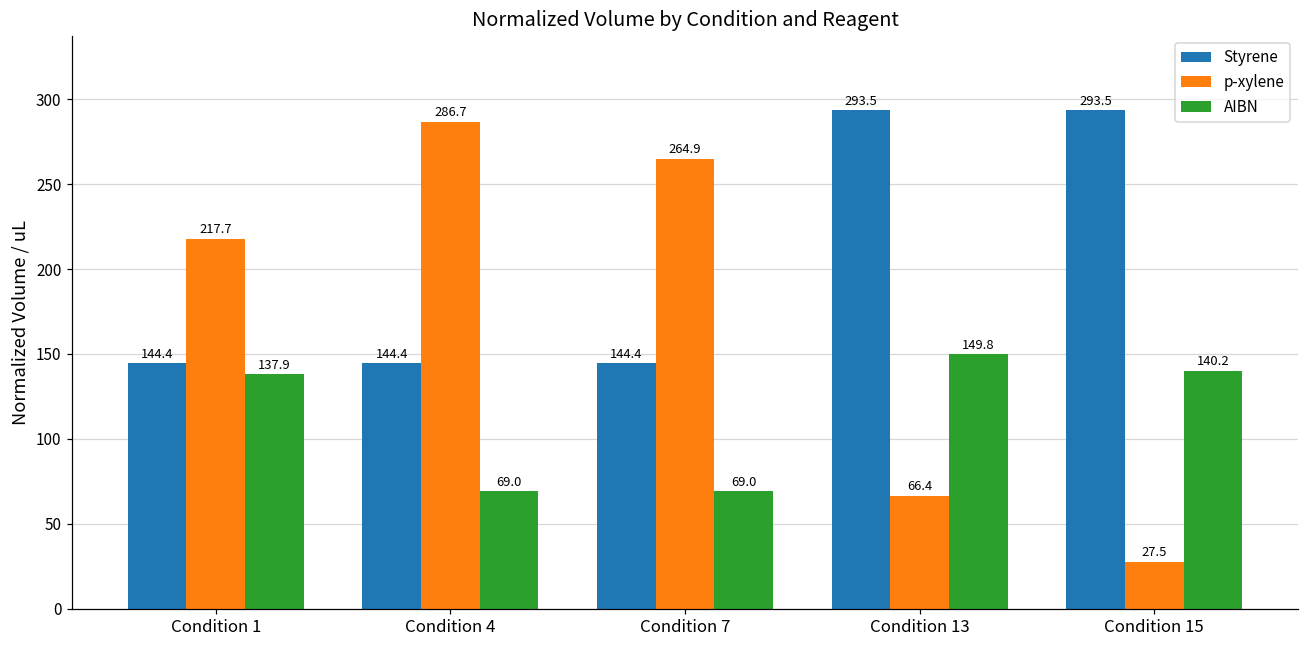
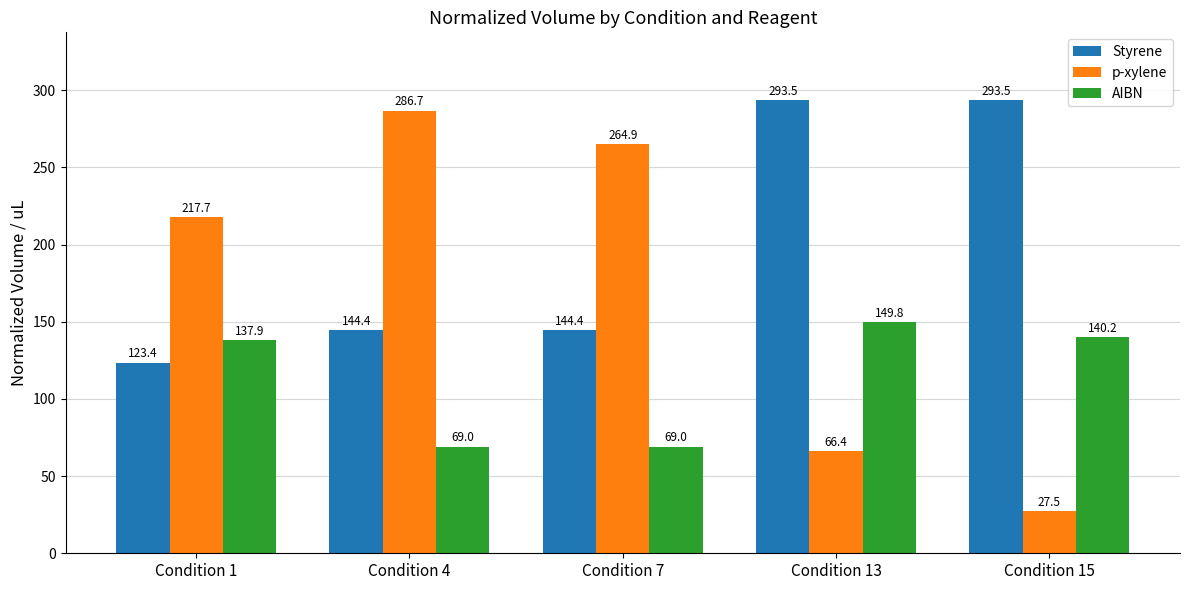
  {
    "Styrene": {
-     "Condition 1": 144.4,
+     "Condition 1": 123.4,
      "Condition 4": 144.4,
      "Condition 7": 144.4,
      "Condition 13": 293.5,
      "Condition 15": 293.5
    },
    "p-xylene": {
      "Condition 1": 217.7,
      "Condition 4": 286.7,
      "Condition 7": 264.9,
      "Condition 13": 66.4,
      "Condition 15": 27.5
    },
    "AIBN": {
      "Condition 1": 137.9,
      "Condition 4": 69.0,
      "Condition 7": 69.0,
      "Condition 13": 149.8,
      "Condition 15": 140.2
    }
  }
